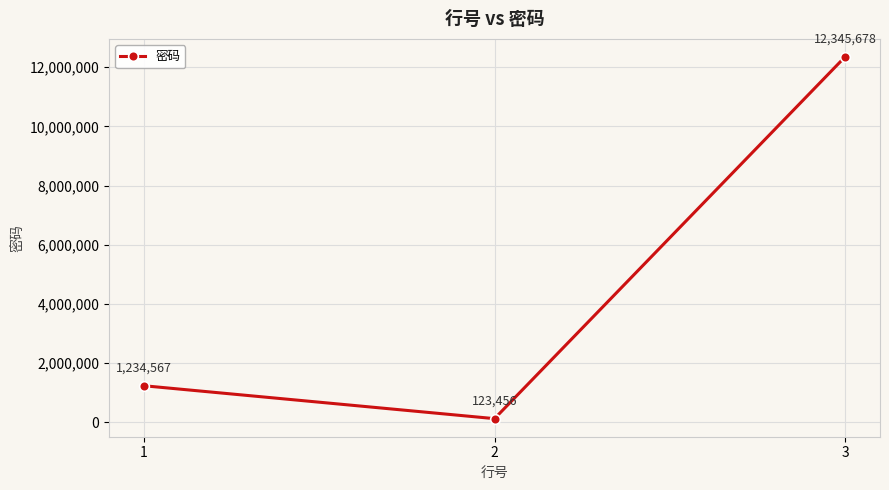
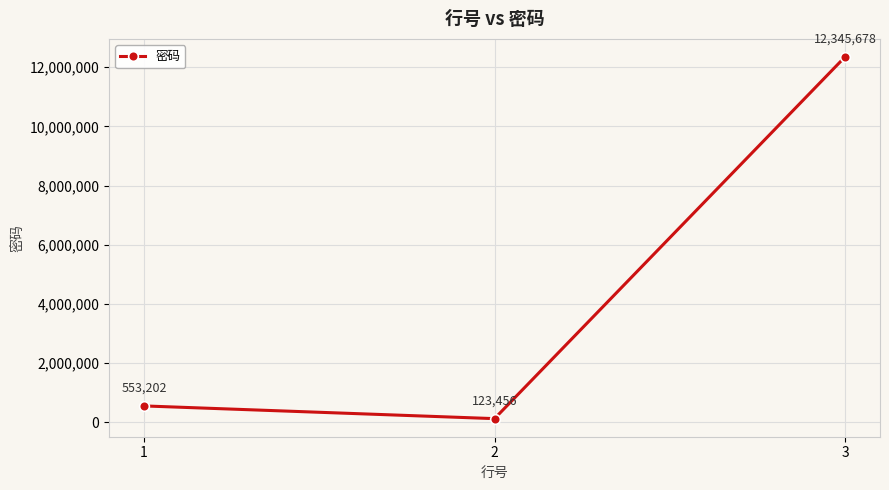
  {
-   "1": "1,234,567",
+   "1": "553,202",
    "2": "123,456",
    "3": "12,345,678"
  }
